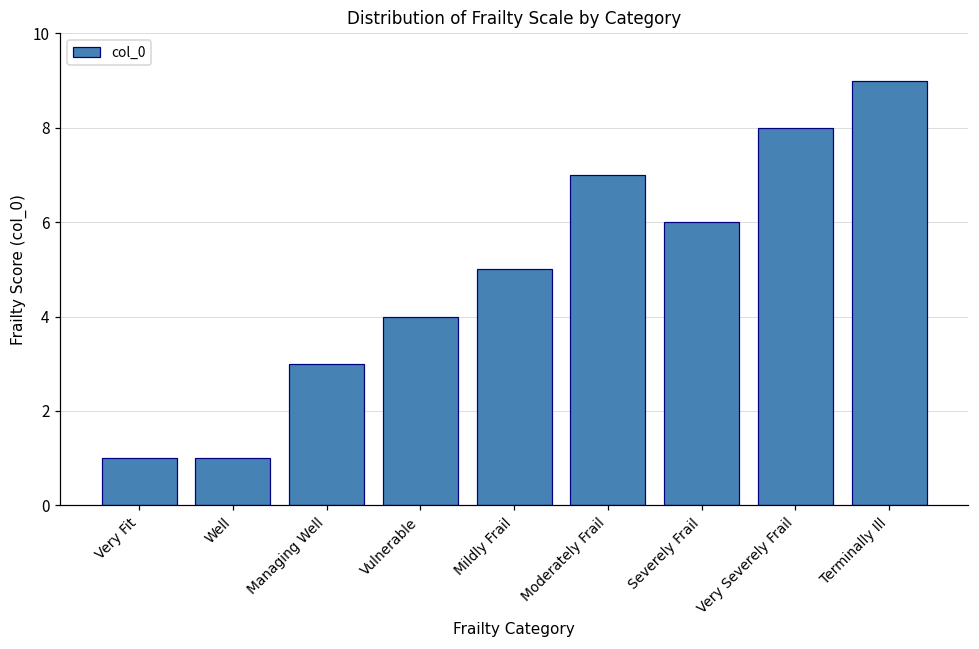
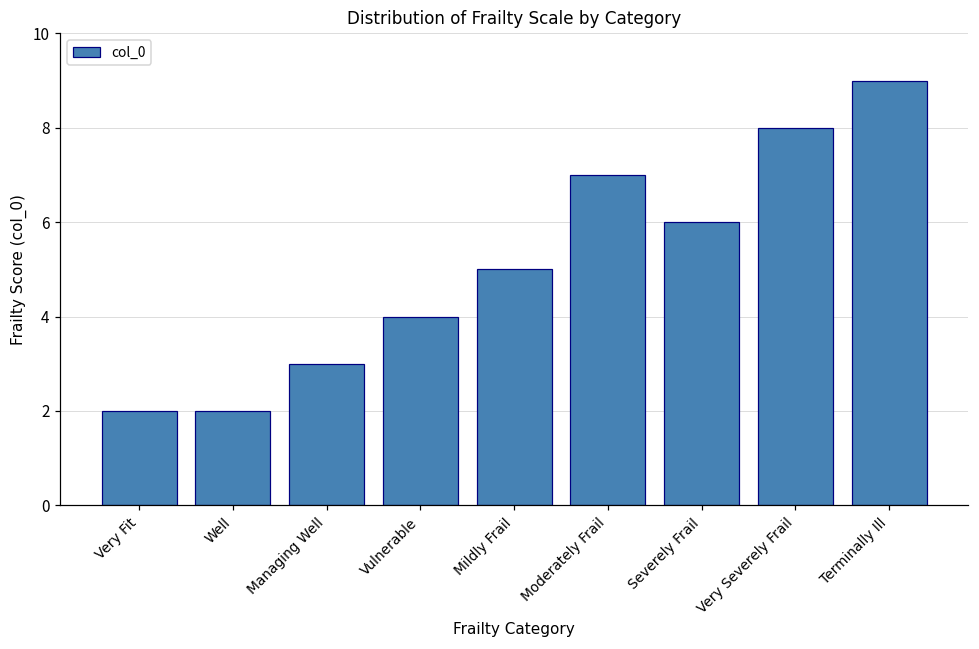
  {
-   "Very Fit": 1,
-   "Well": 1,
+   "Very Fit": 2,
+   "Well": 2,
    "Managing Well": 3,
    "Vulnerable": 4,
    "Mildly Frail": 5,
    "Moderately Frail": 7,
    "Severely Frail": 6,
    "Very Severely Frail": 8,
    "Terminally Ill": 9
  }
